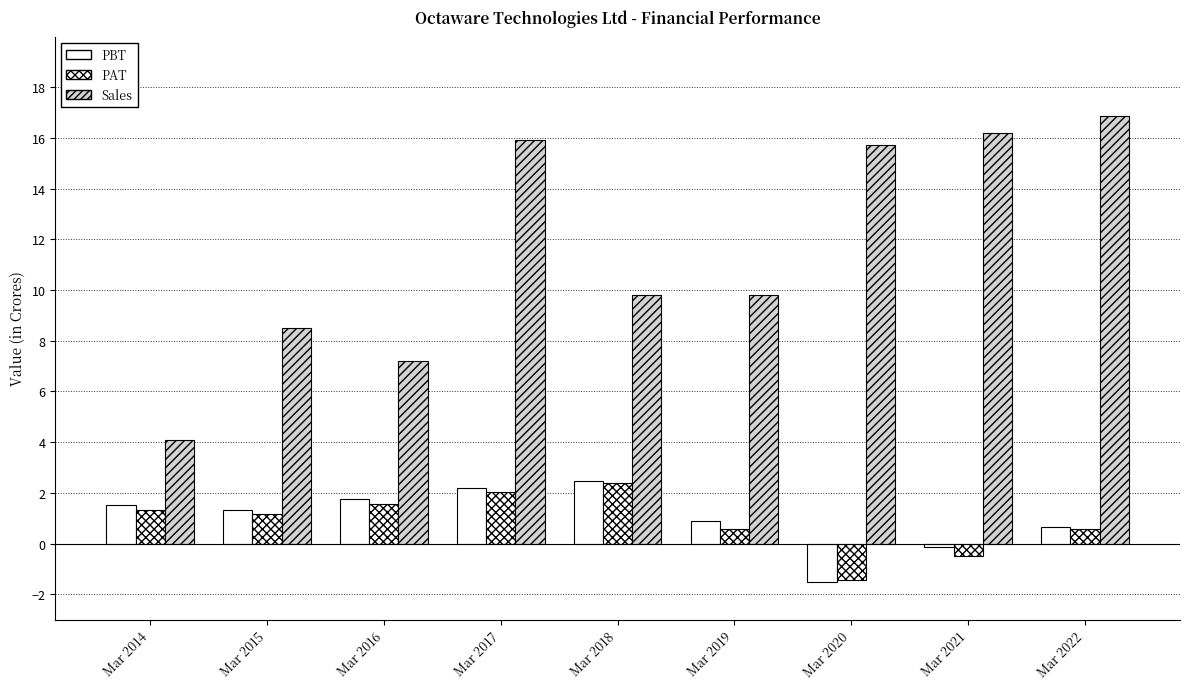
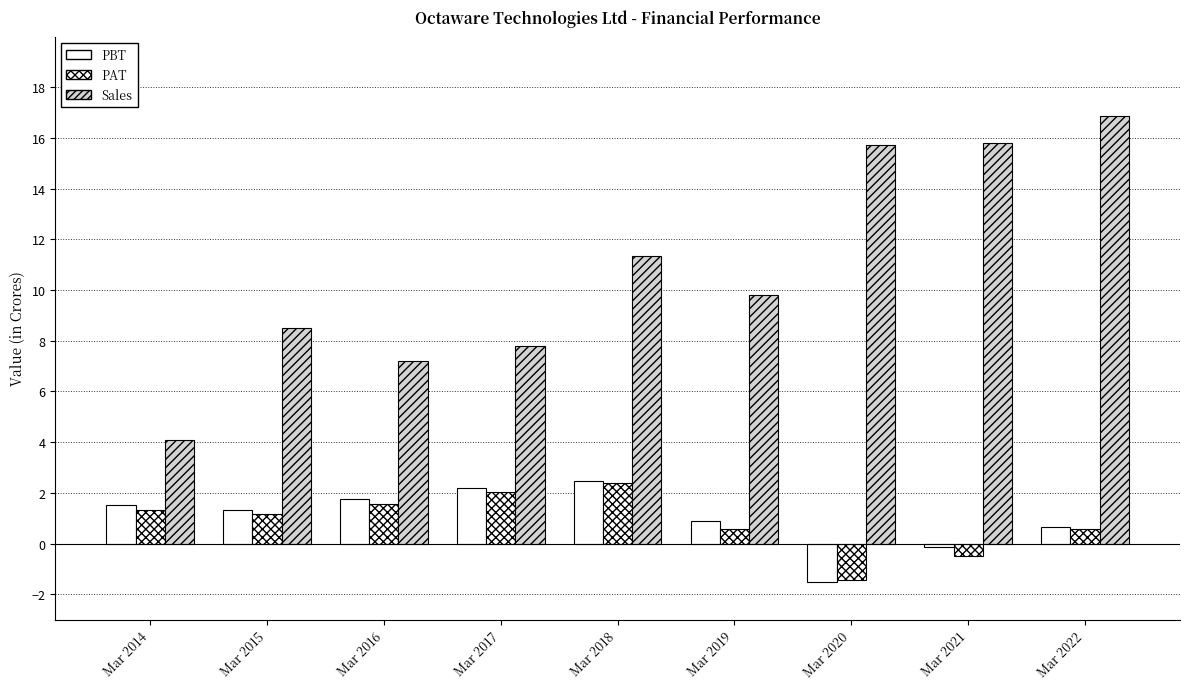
  {
    "Sales": {
      "Mar 2014": 4.1,
      "Mar 2015": 8.5,
      "Mar 2016": 7.2,
-     "Mar 2017": 15.9,
-     "Mar 2018": 9.8,
+     "Mar 2017": 7.8,
+     "Mar 2018": 11.3,
      "Mar 2019": 9.8,
      "Mar 2020": 15.7,
-     "Mar 2021": 16.2,
+     "Mar 2021": 15.8,
      "Mar 2022": 16.9
    }
  }
